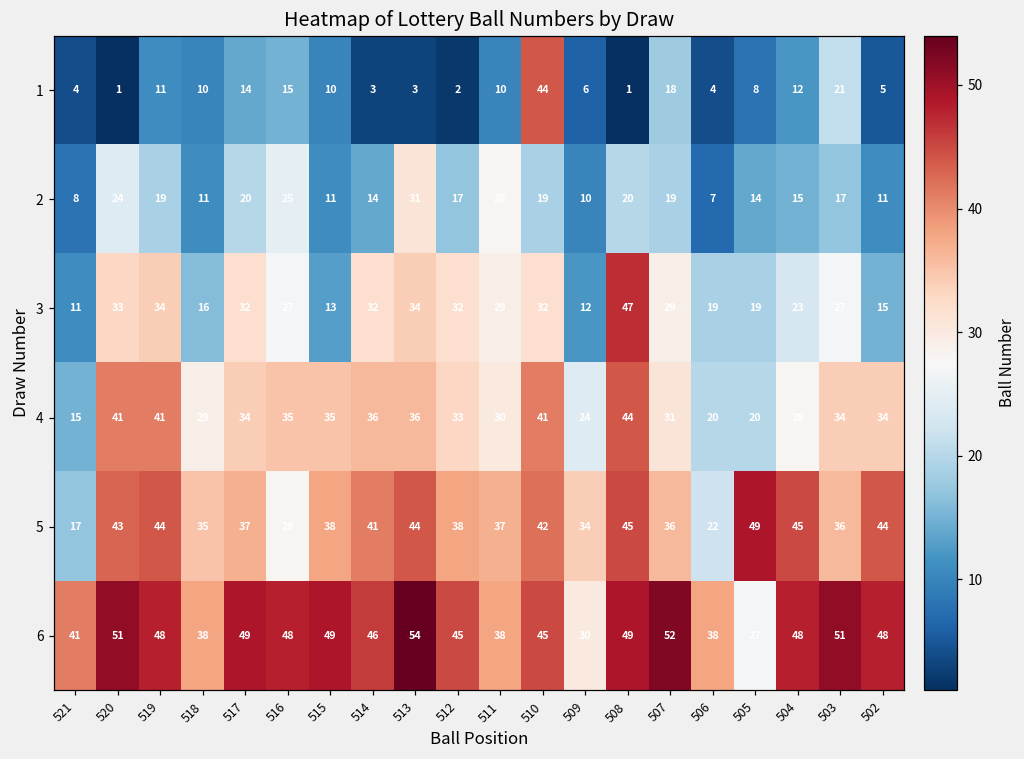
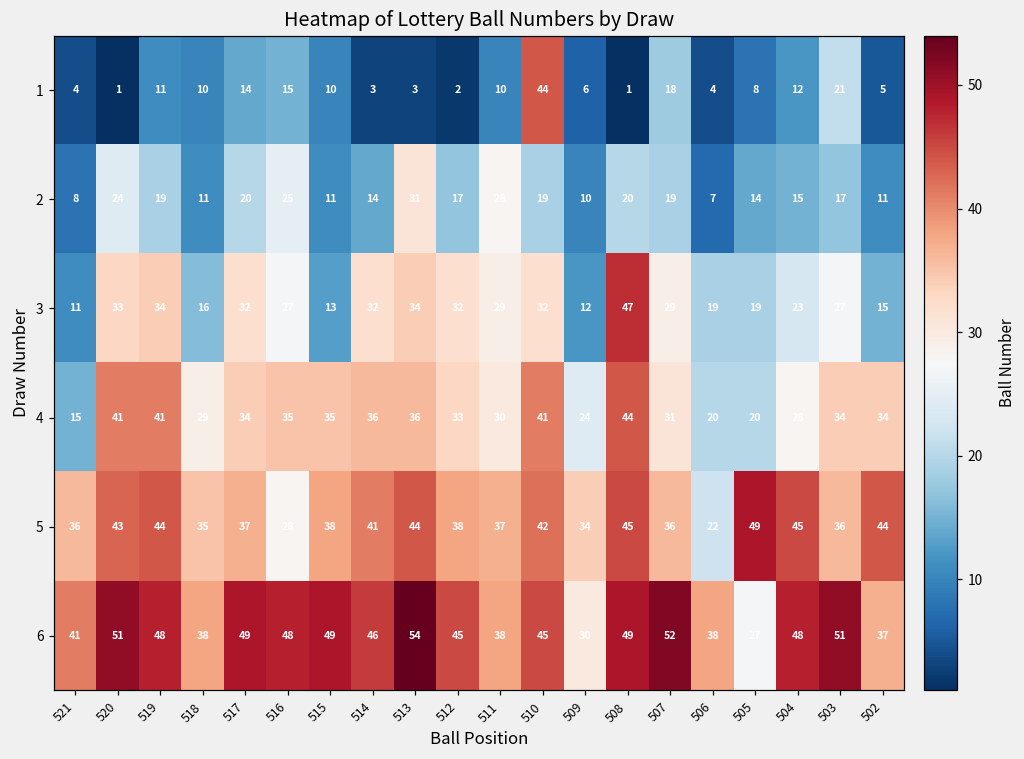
  {
    "1": {
      "521": 4,
      "520": 1,
      "519": 11,
      "518": 10,
      "517": 14,
      "516": 15,
      "515": 10,
      "514": 3,
      "513": 3,
      "512": 2,
      "511": 10,
      "510": 44,
      "509": 6,
      "508": 1,
      "507": 18,
      "506": 4,
      "505": 8,
      "504": 12,
      "503": 21,
      "502": 5
    },
    "2": {
      "521": 8,
      "519": 19,
      "518": 11,
      "517": 20,
      "515": 11,
      "514": 14,
      "512": 17,
      "510": 19,
      "509": 10,
      "508": 20,
      "507": 19,
      "506": 7,
      "505": 14,
      "504": 15,
      "503": 17,
      "502": 11
    },
    "3": {
      "521": 11,
      "520": 33,
      "519": 34,
      "518": 16,
      "517": 32,
      "515": 13,
      "514": 32,
      "513": 34,
      "512": 32,
      "510": 32,
      "509": 12,
      "508": 47,
      "506": 19,
      "505": 19,
      "502": 15
    },
    "4": {
      "521": 15,
      "520": 41,
      "519": 41,
      "517": 34,
      "516": 35,
      "515": 35,
      "514": 36,
      "513": 36,
      "512": 33,
      "510": 41,
      "508": 44,
      "506": 20,
      "505": 20,
      "503": 34,
      "502": 34
    },
    "5": {
-     "521": 17,
+     "521": 36,
      "520": 43,
      "519": 44,
      "518": 35,
      "517": 37,
      "515": 38,
      "514": 41,
      "513": 44,
      "512": 38,
      "511": 37,
      "510": 42,
      "509": 34,
      "508": 45,
      "507": 36,
      "506": 22,
      "505": 49,
      "504": 45,
      "503": 36,
      "502": 44
    },
    "6": {
      "521": 41,
      "520": 51,
      "519": 48,
      "518": 38,
      "517": 49,
      "516": 48,
      "515": 49,
      "514": 46,
      "513": 54,
      "512": 45,
      "511": 38,
      "510": 45,
      "508": 49,
      "507": 52,
      "506": 38,
      "504": 48,
      "503": 51,
-     "502": 48
+     "502": 37
    }
  }
